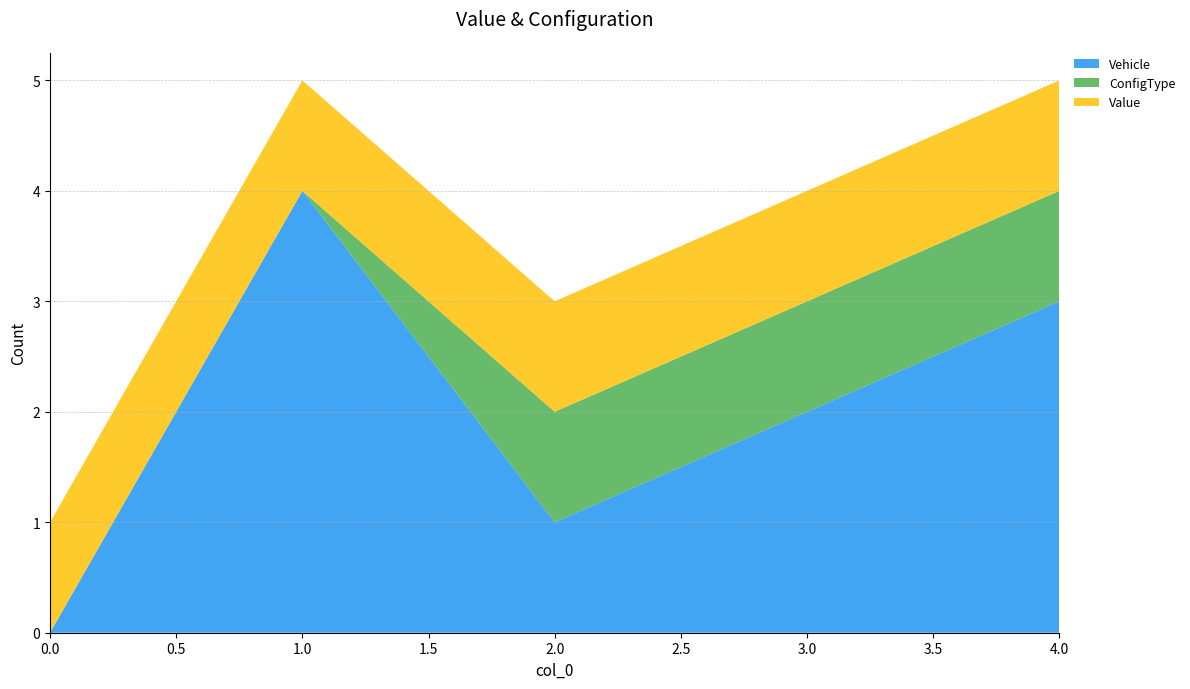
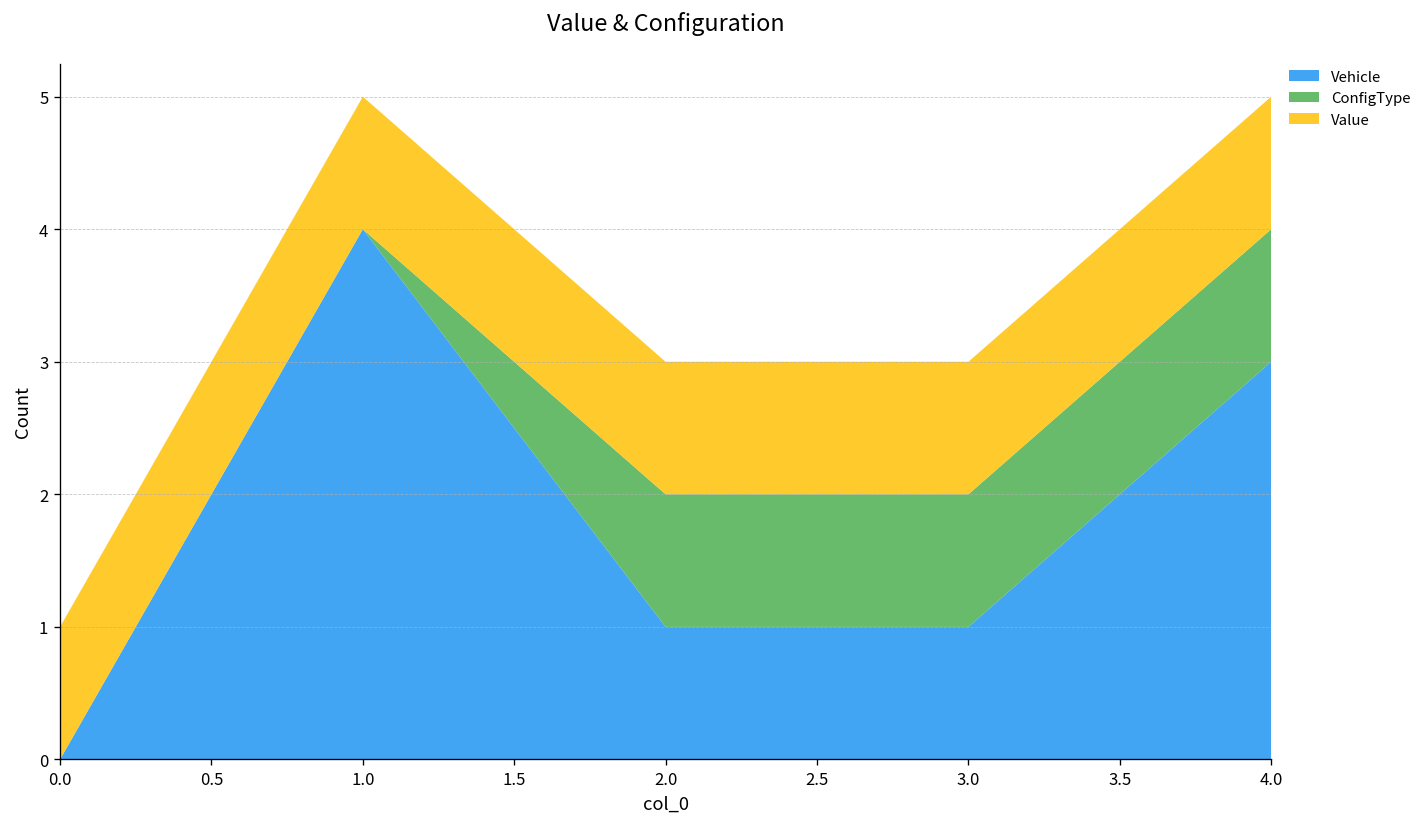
  {
    "Vehicle": {
      "2.0": 1,
-     "3.0": 2,
+     "3.0": 1,
      "4.0": 3
    },
    "Value": {
      "0.0": 1,
      "1.0": 1,
      "2.0": 1,
      "3.0": 1,
      "4.0": 1
    }
  }
